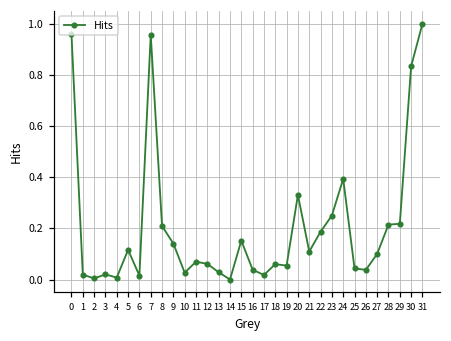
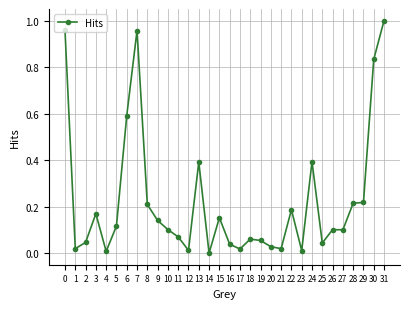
  {
    "1": 0.02,
-   "2": 0.00,
-   "3": 0.02,
+   "2": 0.05,
+   "3": 0.17,
    "4": 0.01,
    "5": 0.12,
-   "6": 0.02,
+   "6": 0.59,
    "7": 0.96,
    "8": 0.21,
    "9": 0.14,
-   "10": 0.03,
+   "10": 0.10,
    "11": 0.07,
-   "12": 0.06,
-   "13": 0.03,
+   "12": 0.01,
+   "13": 0.39,
    "14": 0.00,
    "15": 0.15,
    "16": 0.04,
    "17": 0.02,
    "18": 0.06,
    "19": 0.05,
-   "20": 0.33,
-   "21": 0.11,
+   "20": 0.03,
+   "21": 0.02,
    "22": 0.19,
-   "23": 0.25,
+   "23": 0.01,
    "24": 0.39,
    "25": 0.04,
-   "26": 0.04,
+   "26": 0.10,
    "27": 0.10,
    "28": 0.21,
    "29": 0.22,
    "30": 0.83,
    "31": 1.00
  }
